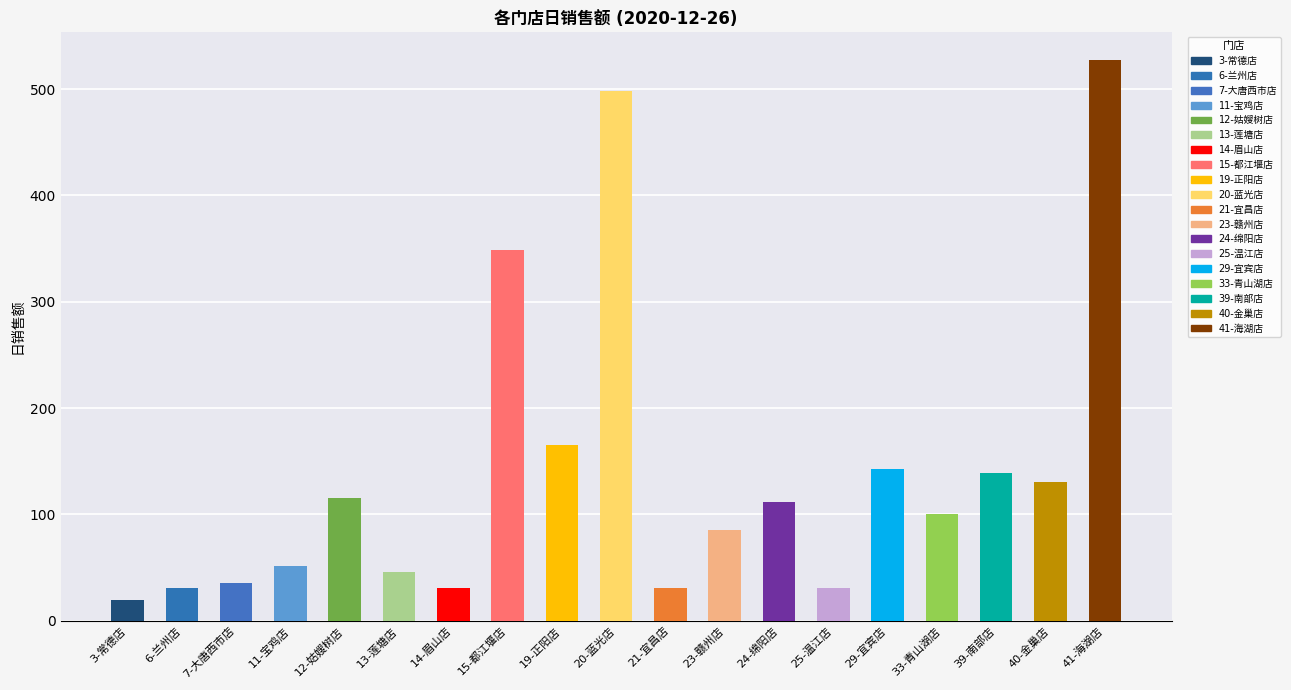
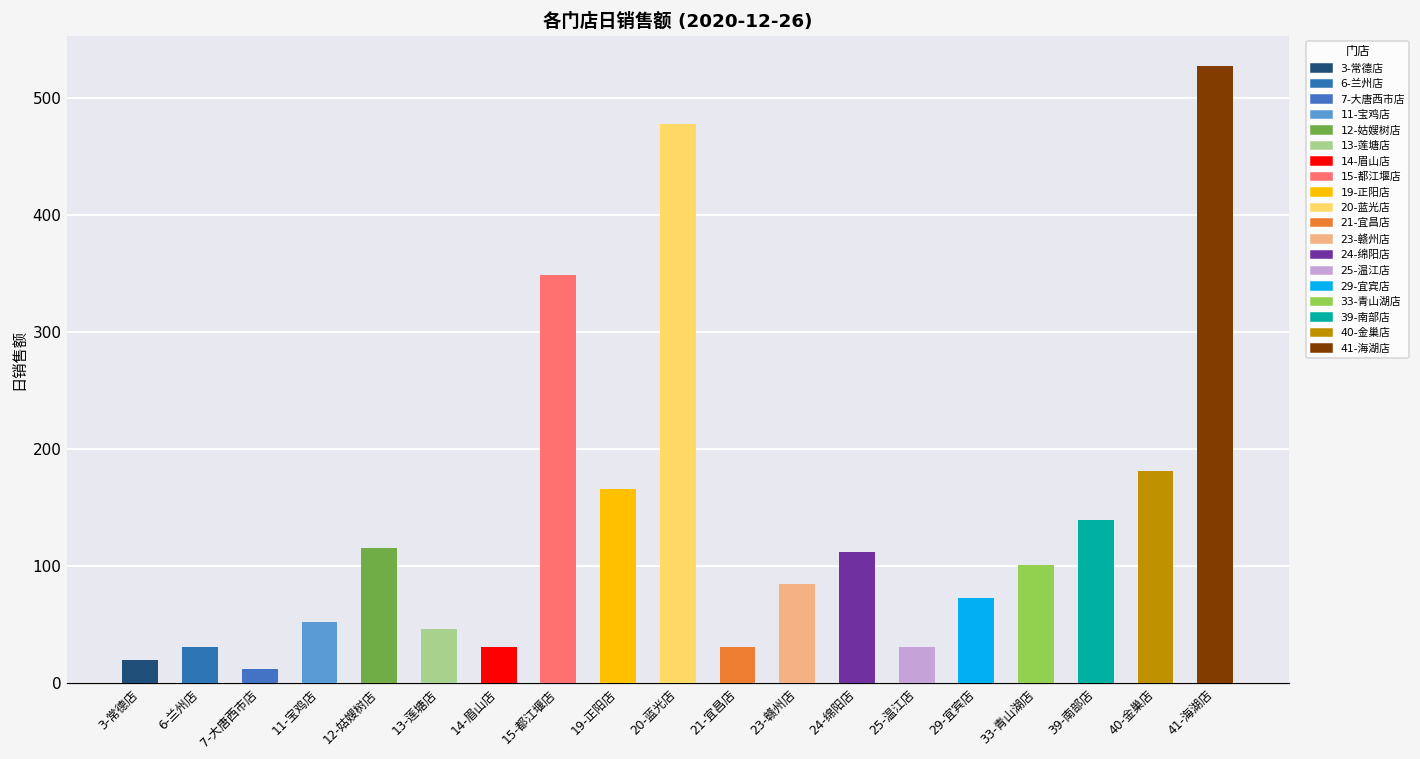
  {
    "3-常德店": 20,
    "6-兰州店": 31,
-   "7-大唐西市店": 35,
+   "7-大唐西市店": 12,
    "11-宝鸡店": 52,
    "12-姑嫂树店": 115,
    "13-莲塘店": 46,
    "14-眉山店": 31,
    "15-都江堰店": 348,
    "19-正阳店": 165,
-   "20-蓝光店": 498,
+   "20-蓝光店": 478,
    "21-宜昌店": 31,
    "23-赣州店": 85,
    "24-绵阳店": 112,
    "25-温江店": 31,
-   "29-宜宾店": 143,
+   "29-宜宾店": 72,
    "33-青山湖店": 101,
    "39-南部店": 139,
-   "40-金巢店": 130,
+   "40-金巢店": 181,
    "41-海湖店": 527
  }
